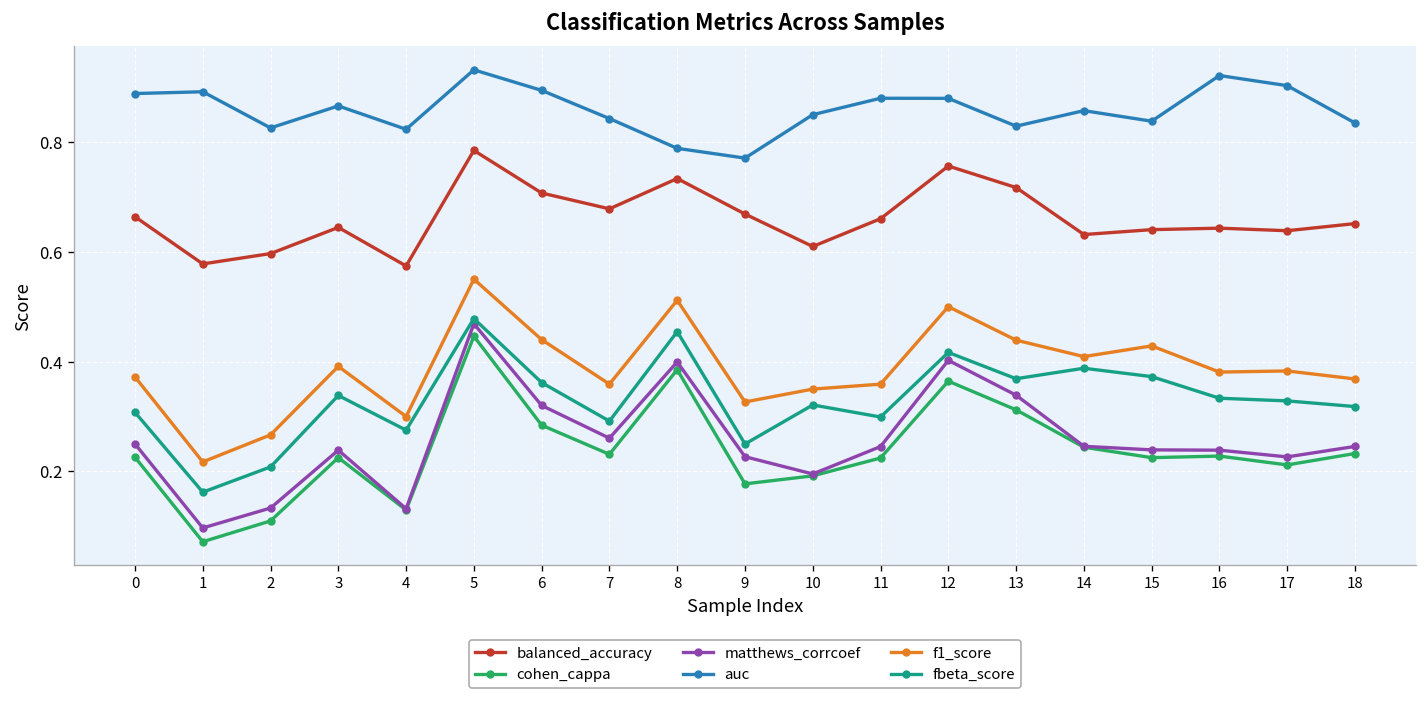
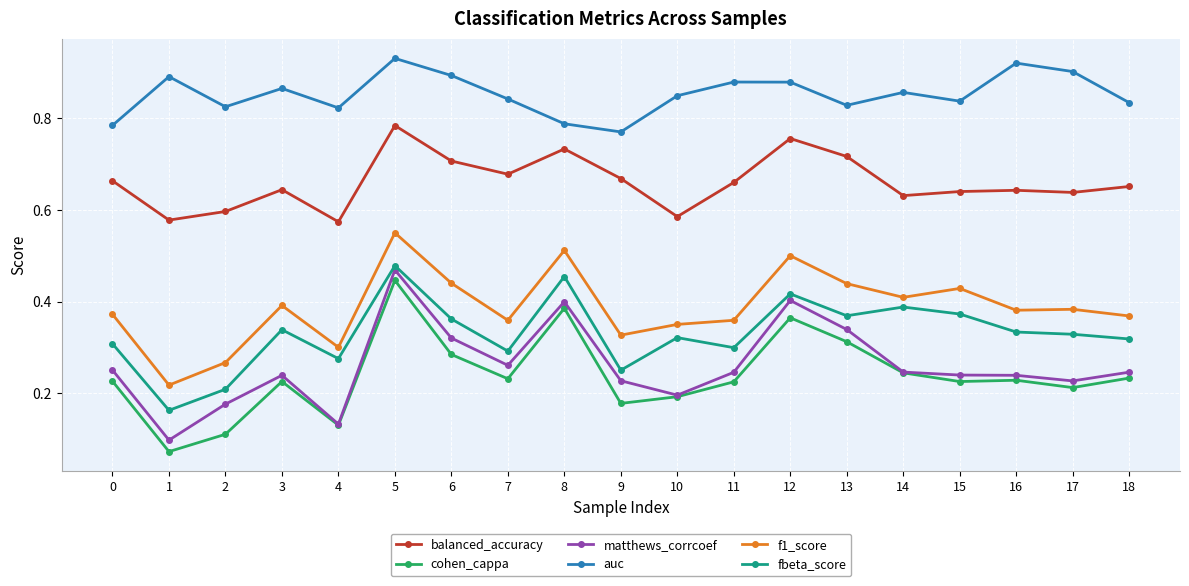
  {
    "balanced_accuracy": {
      "0": 0.66,
      "1": 0.58,
      "2": 0.60,
      "3": 0.64,
      "4": 0.57,
      "5": 0.78,
      "6": 0.71,
      "7": 0.68,
      "8": 0.73,
      "9": 0.67,
-     "10": 0.61,
+     "10": 0.59,
      "11": 0.66,
      "12": 0.76,
      "13": 0.72,
      "14": 0.63,
      "15": 0.64,
      "16": 0.64,
      "17": 0.64,
      "18": 0.65
    },
    "matthews_corrcoef": {
      "0": 0.25,
      "1": 0.10,
-     "2": 0.13,
+     "2": 0.18,
      "3": 0.24,
      "5": 0.47,
      "6": 0.32,
      "7": 0.26,
      "8": 0.40,
      "9": 0.23,
      "11": 0.25,
      "12": 0.40,
      "13": 0.34,
      "15": 0.24,
      "16": 0.24,
      "17": 0.23,
      "18": 0.25
    },
    "auc": {
-     "0": 0.89,
+     "0": 0.78,
      "1": 0.89,
      "2": 0.83,
      "3": 0.87,
      "4": 0.82,
      "5": 0.93,
      "6": 0.89,
      "7": 0.84,
      "8": 0.79,
      "9": 0.77,
      "10": 0.85,
      "11": 0.88,
      "12": 0.88,
      "13": 0.83,
      "14": 0.86,
      "15": 0.84,
      "16": 0.92,
      "17": 0.90,
      "18": 0.83
    },
    "f1_score": {
      "0": 0.37,
      "1": 0.22,
      "2": 0.27,
      "3": 0.39,
      "4": 0.30,
      "5": 0.55,
      "6": 0.44,
      "7": 0.36,
      "8": 0.51,
      "9": 0.33,
      "10": 0.35,
      "11": 0.36,
      "12": 0.50,
      "13": 0.44,
      "14": 0.41,
      "15": 0.43,
      "16": 0.38,
      "17": 0.38,
      "18": 0.37
    }
  }
